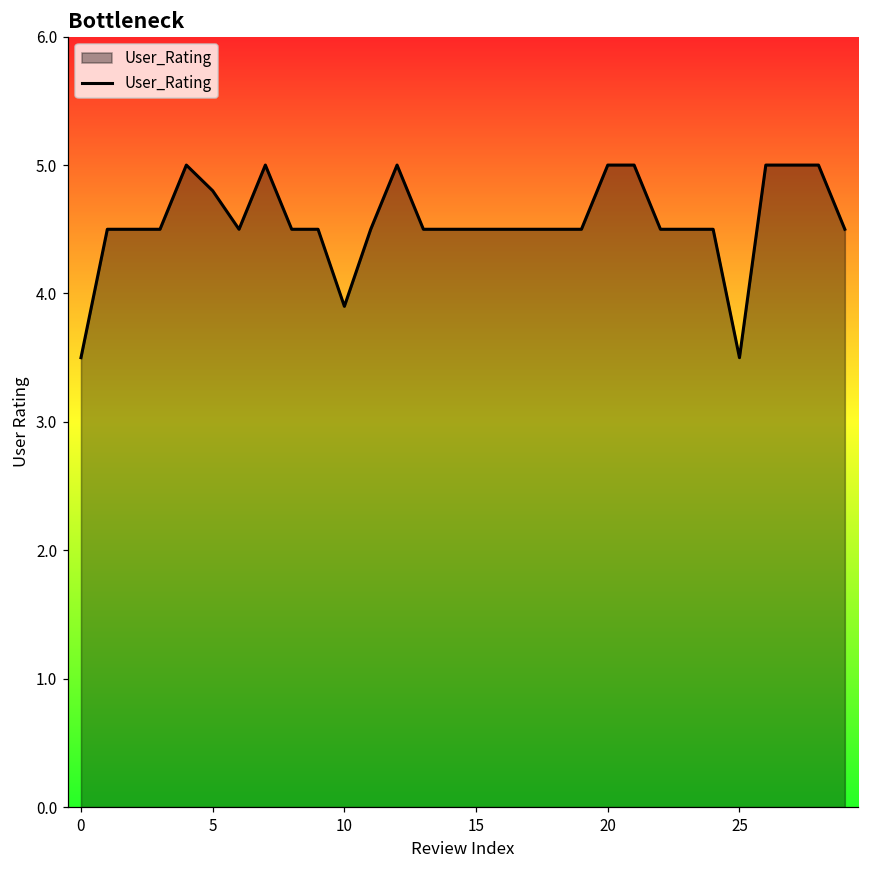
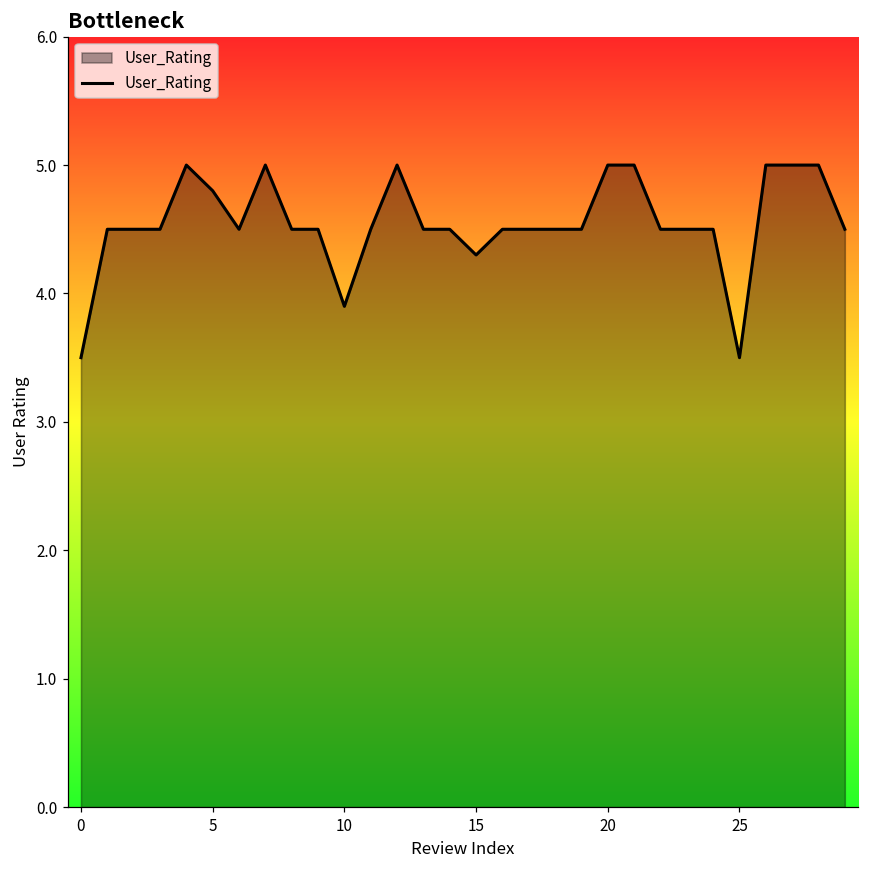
  {
    "0": 3.5,
    "5": 4.8,
    "10": 3.9,
-   "15": 4.5,
+   "15": 4.3,
    "20": 5.0,
    "25": 3.5
  }
